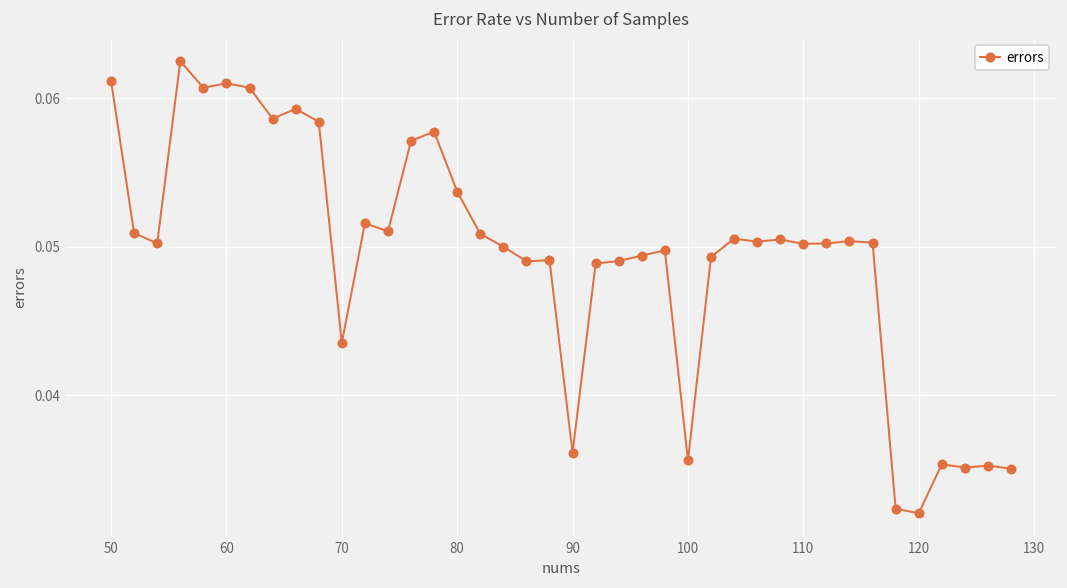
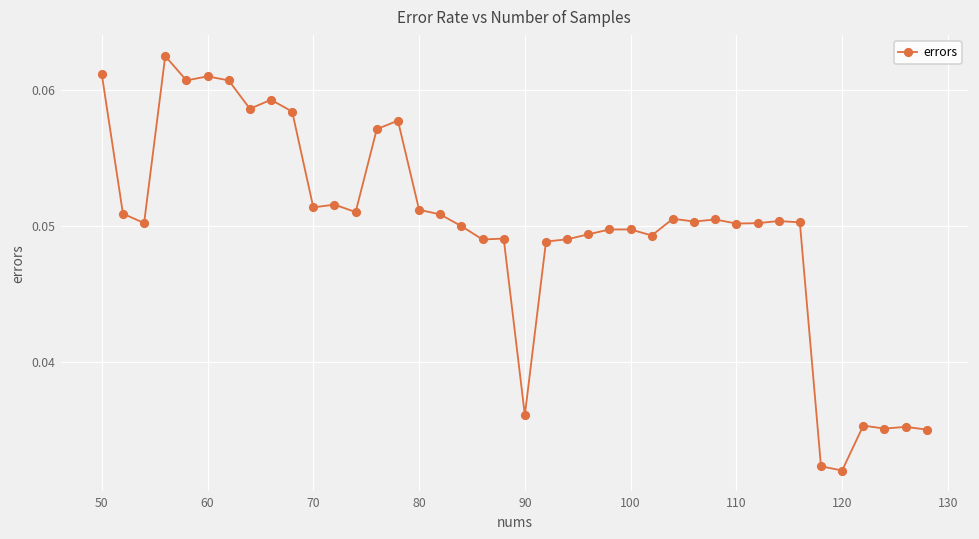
  {
    "50": 0.0612,
    "60": 0.0610,
-   "70": 0.0435,
-   "80": 0.0537,
+   "70": 0.0514,
+   "80": 0.0512,
    "90": 0.0361,
-   "100": 0.0356,
+   "100": 0.0498,
    "110": 0.0502,
    "120": 0.0320
  }
